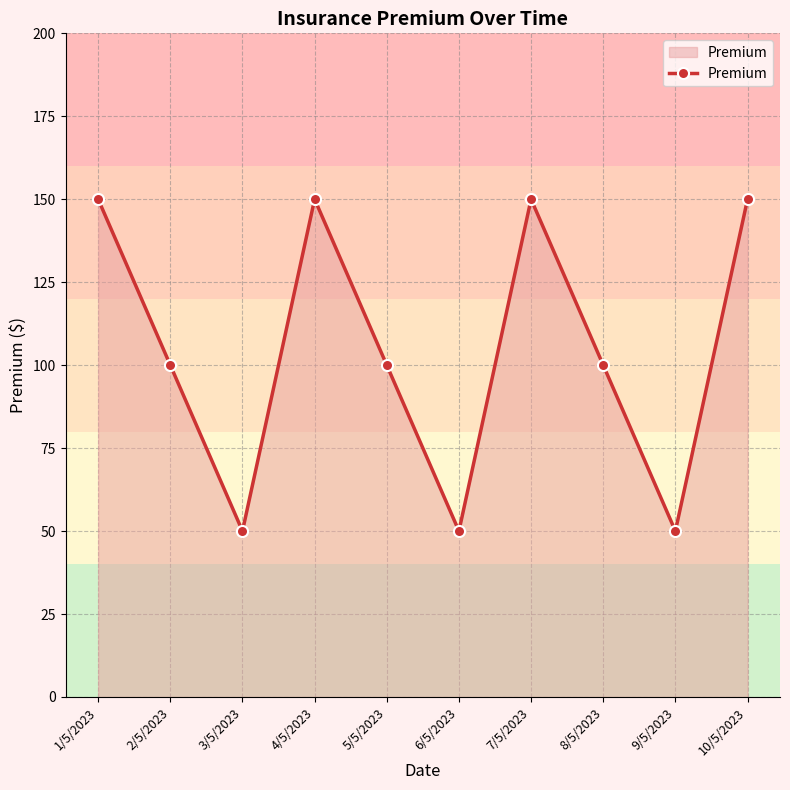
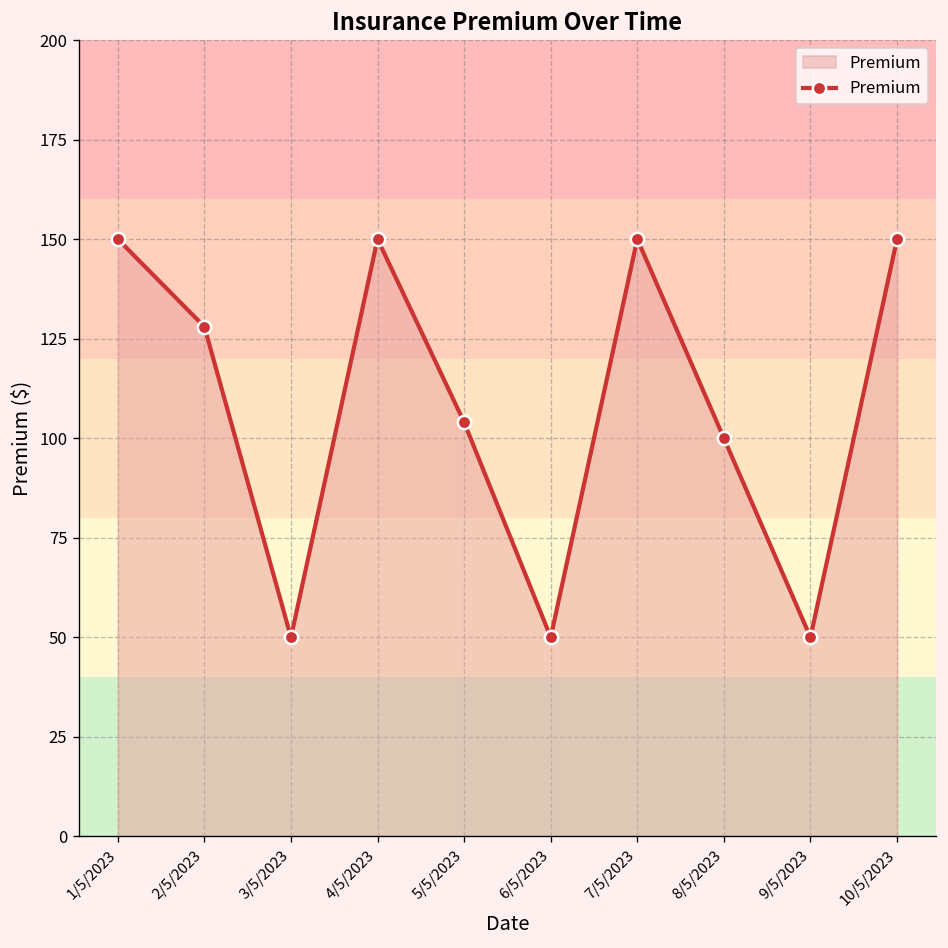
  {
    "1/5/2023": 150,
-   "2/5/2023": 100,
+   "2/5/2023": 128,
    "3/5/2023": 50,
    "4/5/2023": 150,
-   "5/5/2023": 100,
+   "5/5/2023": 104,
    "6/5/2023": 50,
    "7/5/2023": 150,
    "8/5/2023": 100,
    "9/5/2023": 50,
    "10/5/2023": 150
  }
